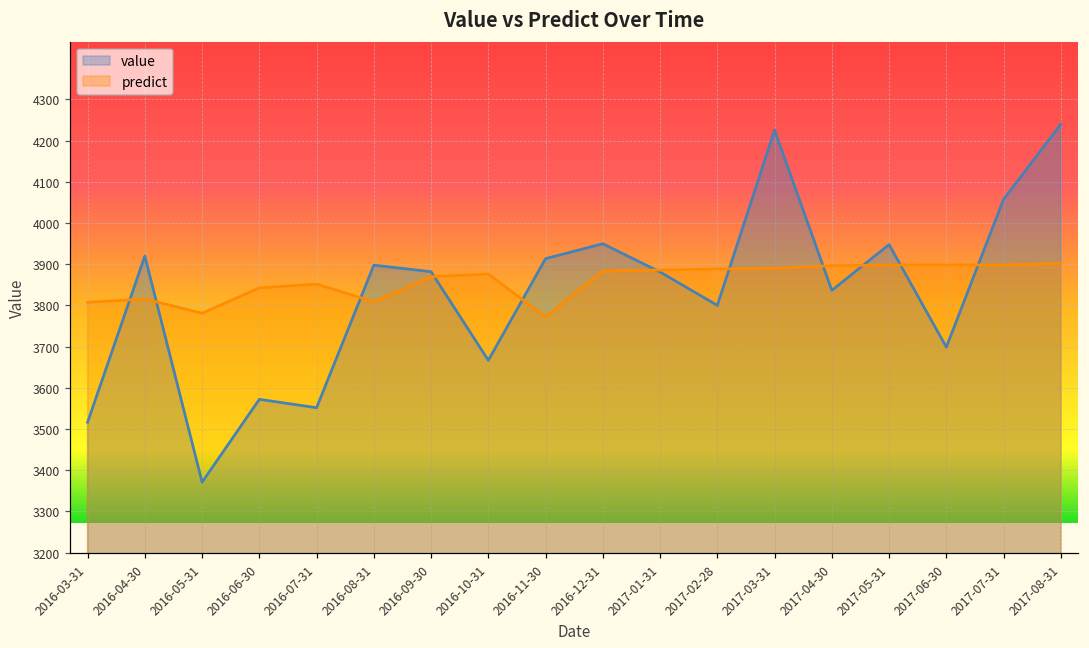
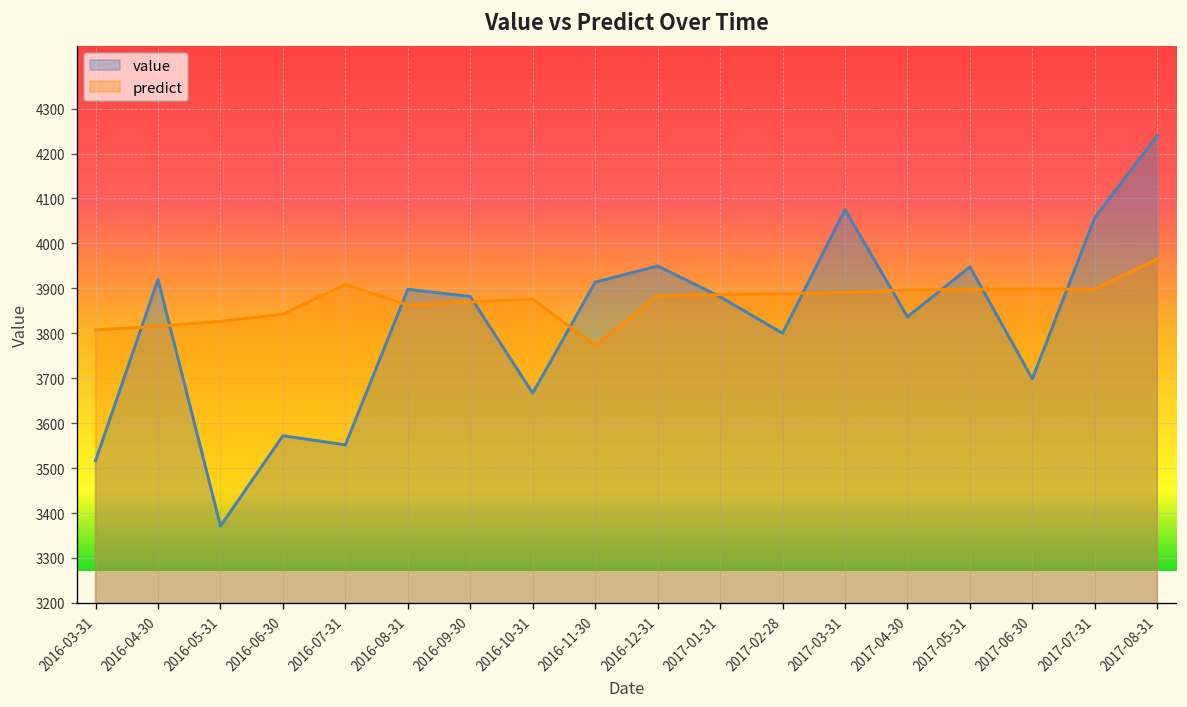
  {
    "value": {
      "2016-03-31": 3520,
      "2016-04-30": 3920,
      "2016-05-31": 3370,
      "2016-06-30": 3570,
      "2016-07-31": 3550,
      "2016-08-31": 3900,
      "2016-09-30": 3880,
      "2016-10-31": 3670,
      "2016-11-30": 3910,
      "2016-12-31": 3950,
      "2017-02-28": 3800,
-     "2017-03-31": 4230,
+     "2017-03-31": 4080,
      "2017-04-30": 3840,
      "2017-05-31": 3950,
      "2017-06-30": 3700,
      "2017-07-31": 4060,
      "2017-08-31": 4240
    },
    "predict": {
      "2016-03-31": 3810,
      "2016-04-30": 3820,
-     "2016-05-31": 3780,
+     "2016-05-31": 3830,
      "2016-06-30": 3840,
-     "2016-07-31": 3850,
-     "2016-08-31": 3810,
+     "2016-07-31": 3910,
+     "2016-08-31": 3860,
      "2016-09-30": 3870,
      "2016-10-31": 3880,
      "2016-11-30": 3770,
      "2016-12-31": 3880,
      "2017-02-28": 3890,
      "2017-03-31": 3890,
      "2017-04-30": 3900,
      "2017-05-31": 3900,
      "2017-06-30": 3900,
      "2017-07-31": 3900,
-     "2017-08-31": 3900
+     "2017-08-31": 3970
    }
  }
